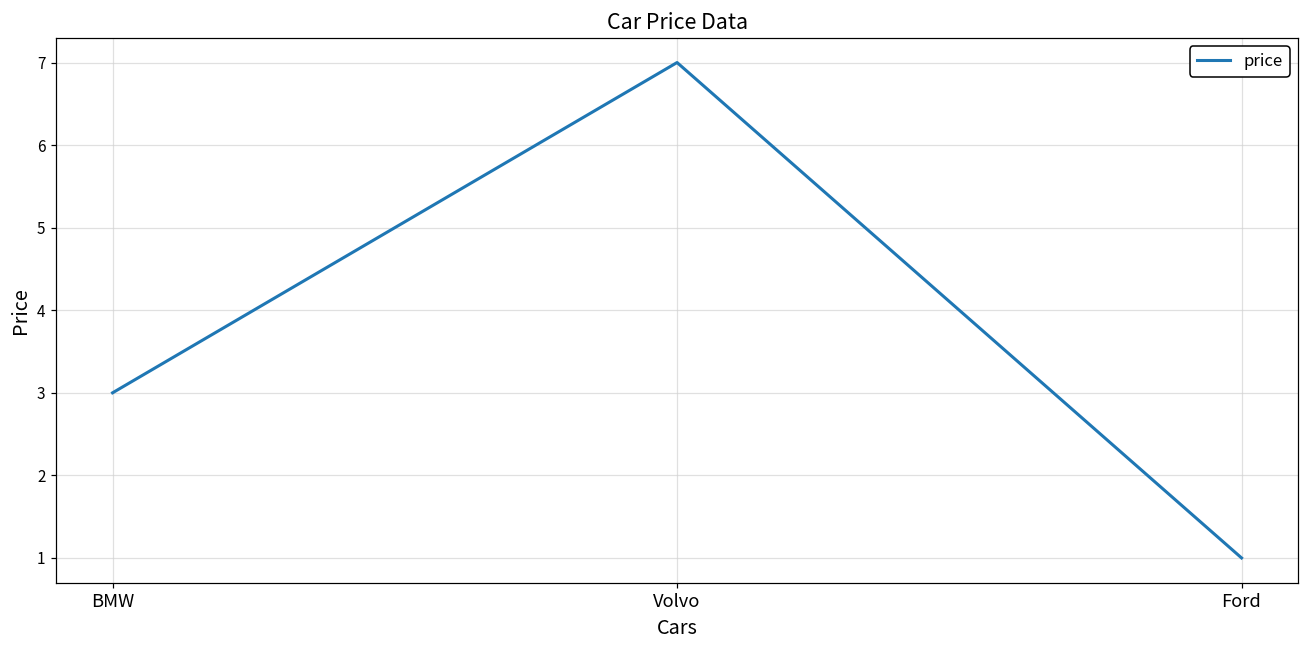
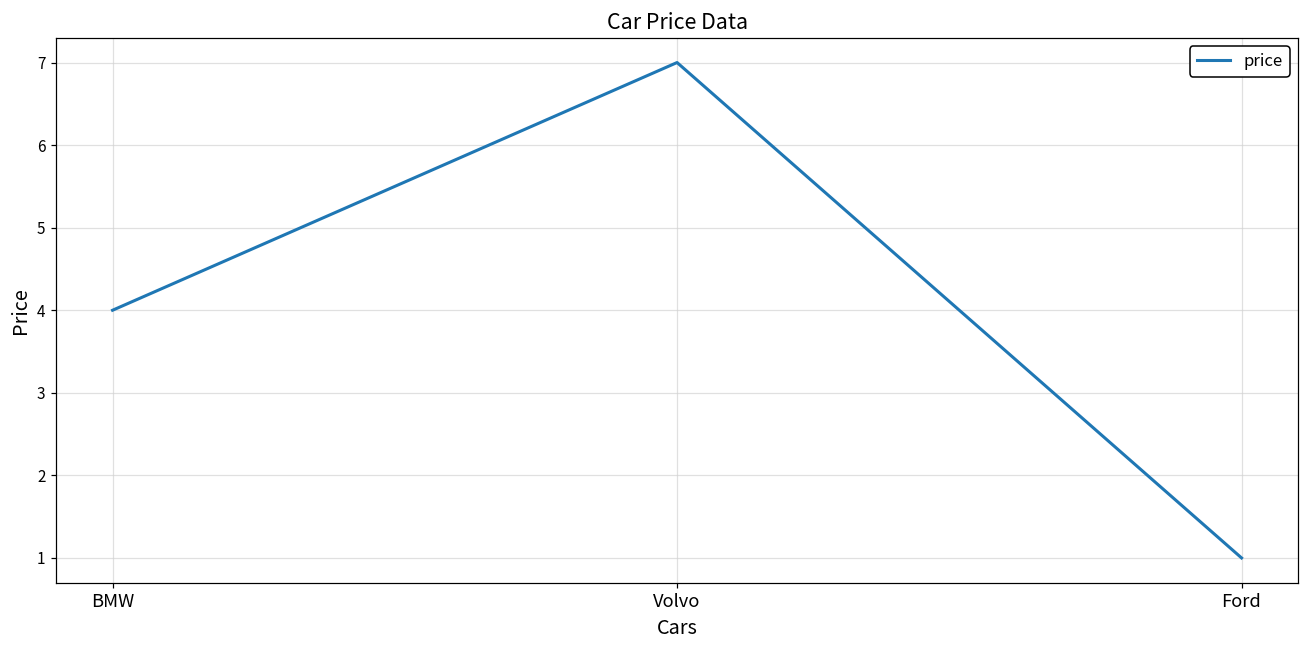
  {
-   "BMW": 3,
+   "BMW": 4,
    "Volvo": 7,
    "Ford": 1
  }
